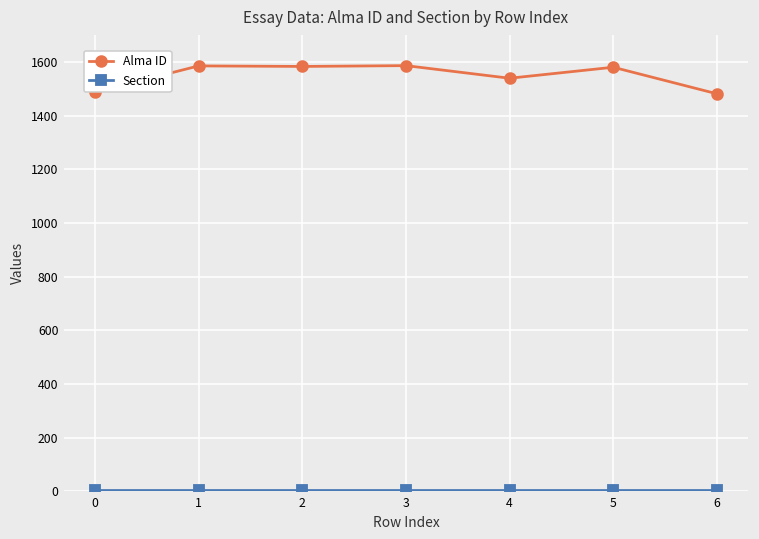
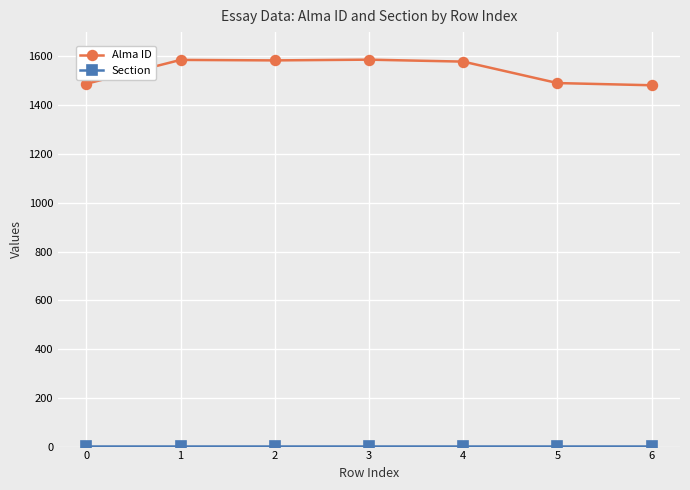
  {
    "Alma ID": {
      "0": 1490,
      "1": 1590,
      "2": 1580,
      "3": 1590,
-     "4": 1540,
-     "5": 1580,
+     "4": 1580,
+     "5": 1490,
      "6": 1480
    },
    "Section": {
      "0": 0,
      "1": 0,
      "2": 0,
      "3": 0,
      "4": 0,
      "5": 0,
      "6": 0
    }
  }
